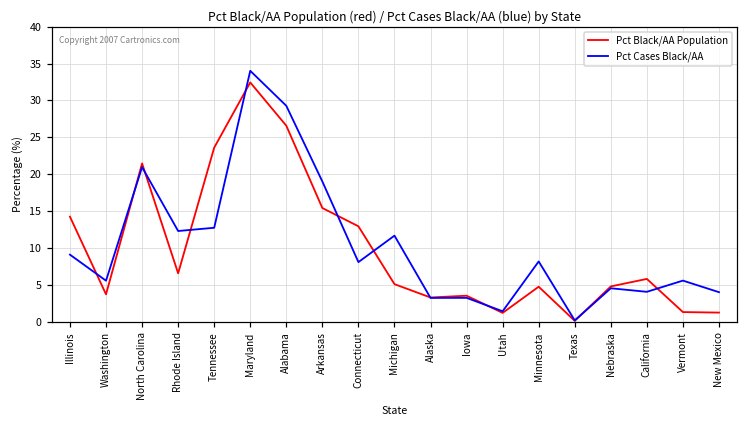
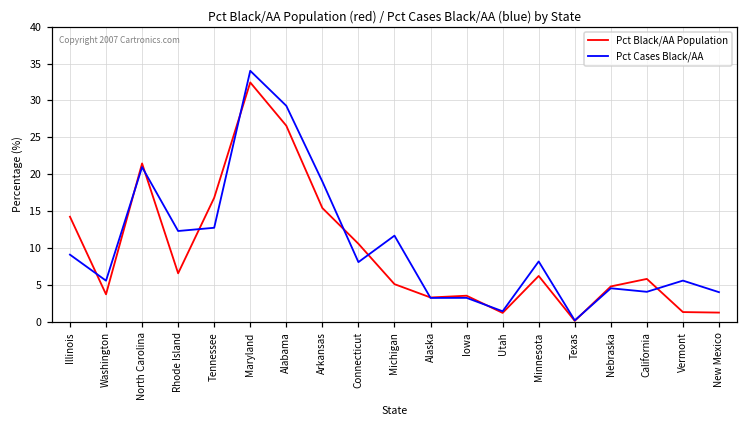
  {
    "Pct Black/AA Population": {
      "Illinois": 14,
      "Washington": 4,
      "North Carolina": 21,
      "Rhode Island": 7,
-     "Tennessee": 24,
+     "Tennessee": 17,
      "Maryland": 32,
      "Alabama": 27,
      "Arkansas": 15,
-     "Connecticut": 13,
+     "Connecticut": 11,
      "Michigan": 5,
-     "Minnesota": 5,
+     "Minnesota": 6,
      "California": 6,
      "Vermont": 1,
      "New Mexico": 1
    },
    "Pct Cases Black/AA": {
      "Illinois": 9,
      "Washington": 6,
      "North Carolina": 21,
      "Rhode Island": 12,
      "Tennessee": 13,
      "Maryland": 34,
      "Alabama": 29,
      "Arkansas": 19,
      "Connecticut": 8,
      "Michigan": 12,
      "Minnesota": 8,
      "California": 4,
      "Vermont": 6,
      "New Mexico": 4
    }
  }
